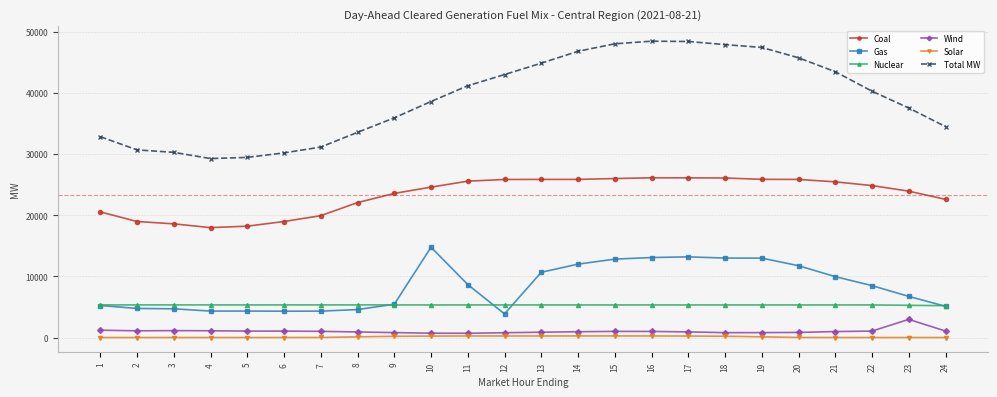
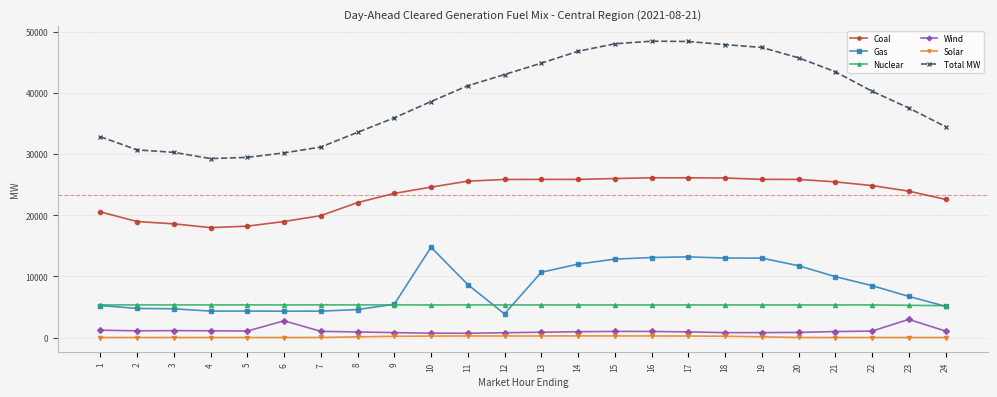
  {
    "Coal": {
      "1": 21000,
      "2": 19000,
      "3": 19000,
      "4": 18000,
      "5": 18000,
      "6": 19000,
      "7": 20000,
      "8": 22000,
      "9": 24000,
      "10": 25000,
      "11": 26000,
      "12": 26000,
      "13": 26000,
      "14": 26000,
      "15": 26000,
      "16": 26000,
      "17": 26000,
      "18": 26000,
      "19": 26000,
      "20": 26000,
      "21": 25000,
      "22": 25000,
      "23": 24000,
      "24": 23000
    },
    "Gas": {
      "2": 5000,
      "3": 5000,
      "4": 4000,
      "5": 4000,
      "6": 4000,
      "7": 4000,
      "8": 5000,
      "10": 15000,
      "11": 9000,
      "12": 4000,
      "13": 11000,
      "14": 12000,
      "15": 13000,
      "16": 13000,
      "17": 13000,
      "18": 13000,
      "19": 13000,
      "20": 12000,
      "21": 10000,
      "22": 8000,
      "23": 7000
    },
    "Nuclear": {
      "2": 5000,
      "3": 5000,
      "4": 5000,
      "5": 5000,
      "6": 5000,
      "7": 5000,
      "8": 5000,
      "10": 5000,
      "11": 5000,
      "12": 5000,
      "13": 5000,
      "14": 5000,
      "15": 5000,
      "16": 5000,
      "17": 5000,
      "18": 5000,
      "19": 5000,
      "20": 5000,
      "21": 5000,
      "22": 5000,
      "23": 5000
    },
    "Wind": {
      "1": 1000,
      "2": 1000,
      "3": 1000,
      "4": 1000,
      "5": 1000,
-     "6": 1000,
+     "6": 3000,
      "7": 1000,
      "8": 1000,
      "9": 1000,
      "10": 1000,
      "11": 1000,
      "12": 1000,
      "13": 1000,
      "14": 1000,
      "15": 1000,
      "16": 1000,
      "17": 1000,
      "18": 1000,
      "19": 1000,
      "20": 1000,
      "21": 1000,
      "22": 1000,
      "23": 3000,
      "24": 1000
    },
    "Solar": {
      "1": 0,
      "2": 0,
      "3": 0,
      "4": 0,
      "5": 0,
      "6": 0,
      "7": 0,
      "8": 0,
      "9": 0,
      "10": 0,
      "11": 0,
      "12": 0,
      "13": 0,
      "14": 0,
      "15": 0,
      "16": 0,
      "17": 0,
      "18": 0,
      "19": 0,
      "20": 0,
      "21": 0,
      "22": 0,
      "23": 0,
      "24": 0
    },
    "Total MW": {
      "1": 33000,
      "2": 31000,
      "3": 30000,
      "4": 29000,
      "5": 29000,
      "6": 30000,
      "7": 31000,
      "8": 34000,
      "9": 36000,
      "10": 39000,
      "11": 41000,
      "12": 43000,
      "13": 45000,
      "14": 47000,
      "15": 48000,
      "16": 48000,
      "17": 48000,
      "18": 48000,
      "19": 47000,
      "20": 46000,
      "21": 43000,
      "22": 40000,
      "23": 38000,
      "24": 35000
    }
  }
